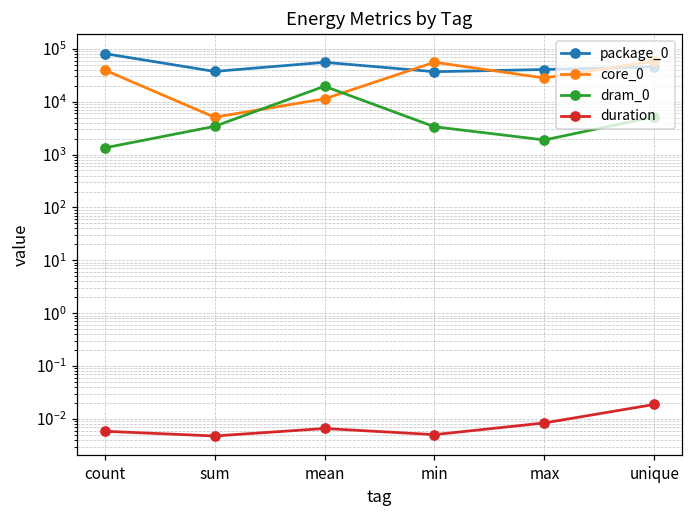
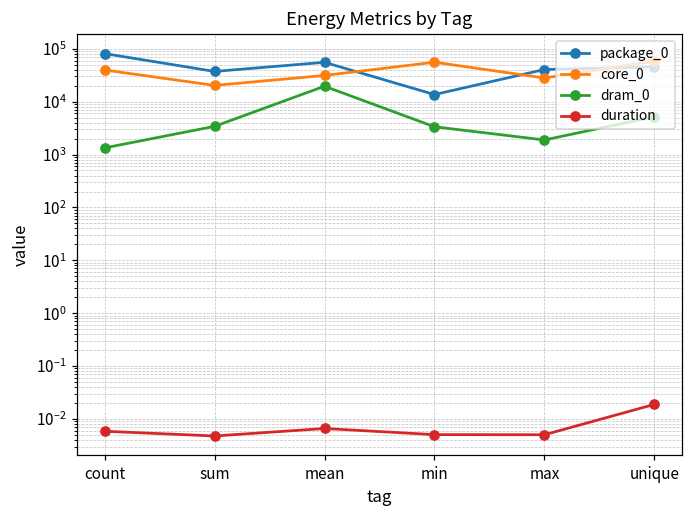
  {
    "package_0": {
      "count": 80000,
      "sum": 40000,
      "mean": 60000,
-     "min": 40000,
+     "min": 14000,
      "max": 40000
    },
    "core_0": {
      "count": 40000,
-     "sum": 5000,
-     "mean": 11000,
+     "sum": 20000,
+     "mean": 30000,
      "min": 60000,
      "max": 30000
    },
    "dram_0": {
      "count": 1300,
      "sum": 3000,
      "mean": 20000,
      "min": 3000,
      "max": 1900
    },
    "duration": {
      "count": 0.006,
      "sum": 0.005,
      "mean": 0.007,
      "min": 0.005,
-     "max": 0.008,
+     "max": 0.005,
      "unique": 0.019
    }
  }
